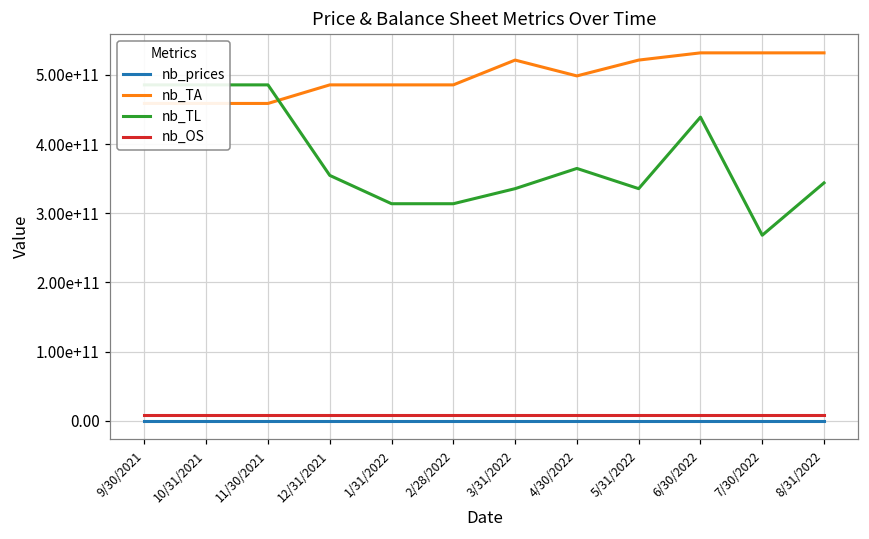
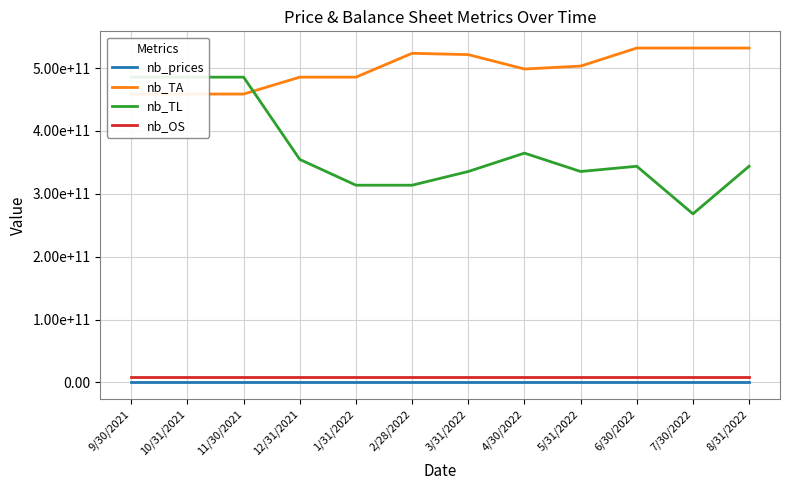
  {
    "nb_prices": {
      "9/30/2021": 0,
      "10/31/2021": 0,
      "11/30/2021": 0,
      "12/31/2021": 0,
      "1/31/2022": 0,
      "2/28/2022": 0,
      "3/31/2022": 0,
      "4/30/2022": 0,
      "5/31/2022": 0,
      "6/30/2022": 0,
      "7/30/2022": 0,
      "8/31/2022": 0
    },
    "nb_TA": {
      "11/30/2021": 460000000000,
      "12/31/2021": 490000000000,
      "1/31/2022": 490000000000,
-     "2/28/2022": 490000000000,
+     "2/28/2022": 520000000000,
      "3/31/2022": 520000000000,
      "4/30/2022": 500000000000,
-     "5/31/2022": 520000000000,
+     "5/31/2022": 500000000000,
      "6/30/2022": 530000000000,
      "7/30/2022": 530000000000,
      "8/31/2022": 530000000000
    },
    "nb_TL": {
      "11/30/2021": 490000000000,
      "12/31/2021": 350000000000,
      "1/31/2022": 310000000000,
      "2/28/2022": 310000000000,
      "3/31/2022": 340000000000,
      "4/30/2022": 360000000000,
      "5/31/2022": 340000000000,
-     "6/30/2022": 440000000000,
+     "6/30/2022": 340000000000,
      "7/30/2022": 270000000000,
      "8/31/2022": 340000000000
    },
    "nb_OS": {
      "9/30/2021": 10000000000,
      "10/31/2021": 10000000000,
      "11/30/2021": 10000000000,
      "12/31/2021": 10000000000,
      "1/31/2022": 10000000000,
      "2/28/2022": 10000000000,
      "3/31/2022": 10000000000,
      "4/30/2022": 10000000000,
      "5/31/2022": 10000000000,
      "6/30/2022": 10000000000,
      "7/30/2022": 10000000000,
      "8/31/2022": 10000000000
    }
  }
